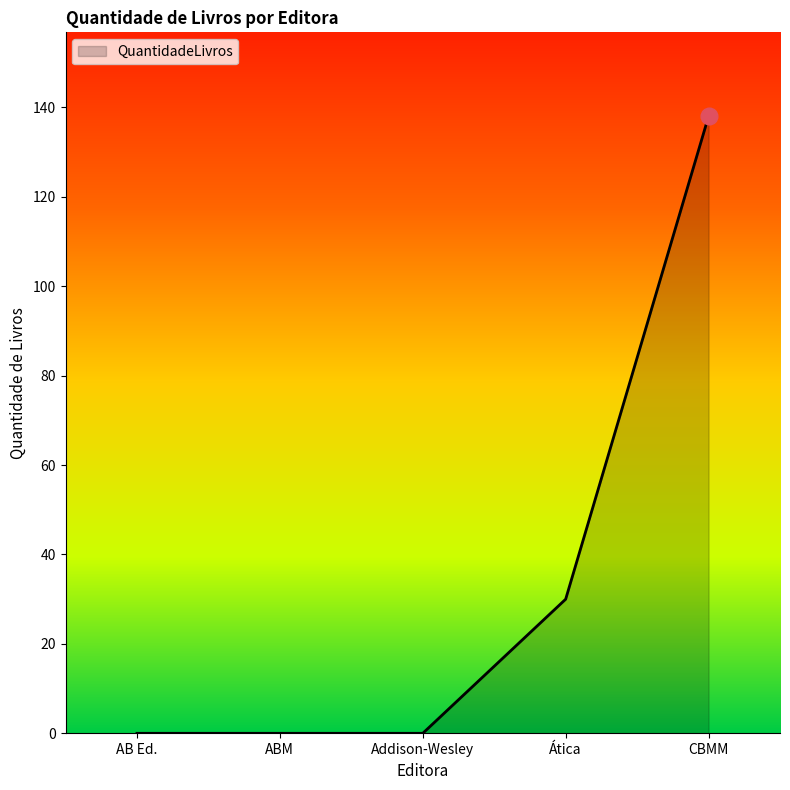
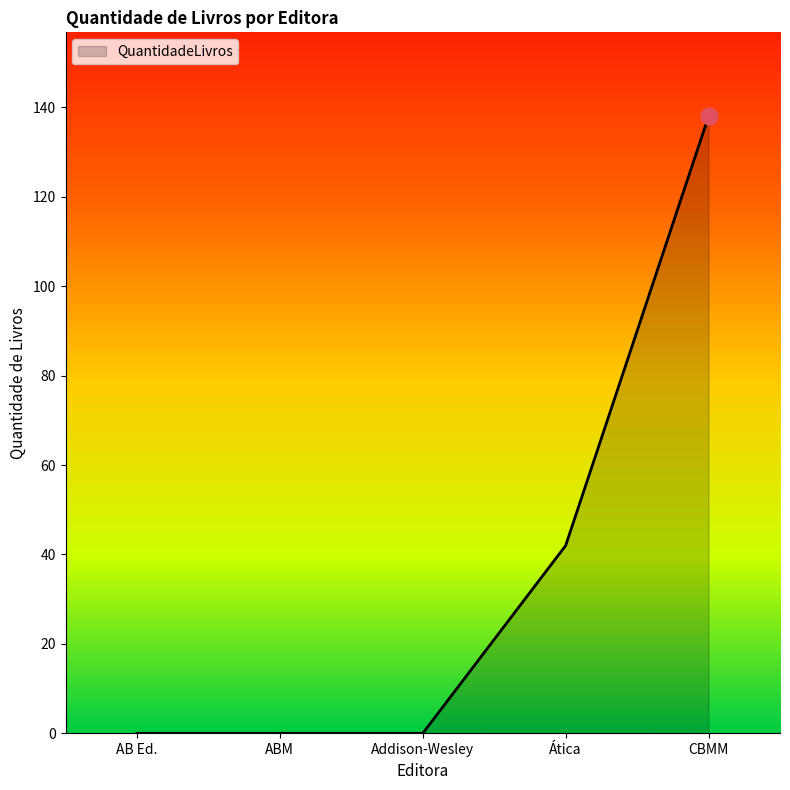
  {
    "QuantidadeLivros": {
      "AB Ed.": 0,
      "ABM": 0,
      "Addison-Wesley": 0,
-     "Ática": 30
+     "Ática": 42
    }
  }
